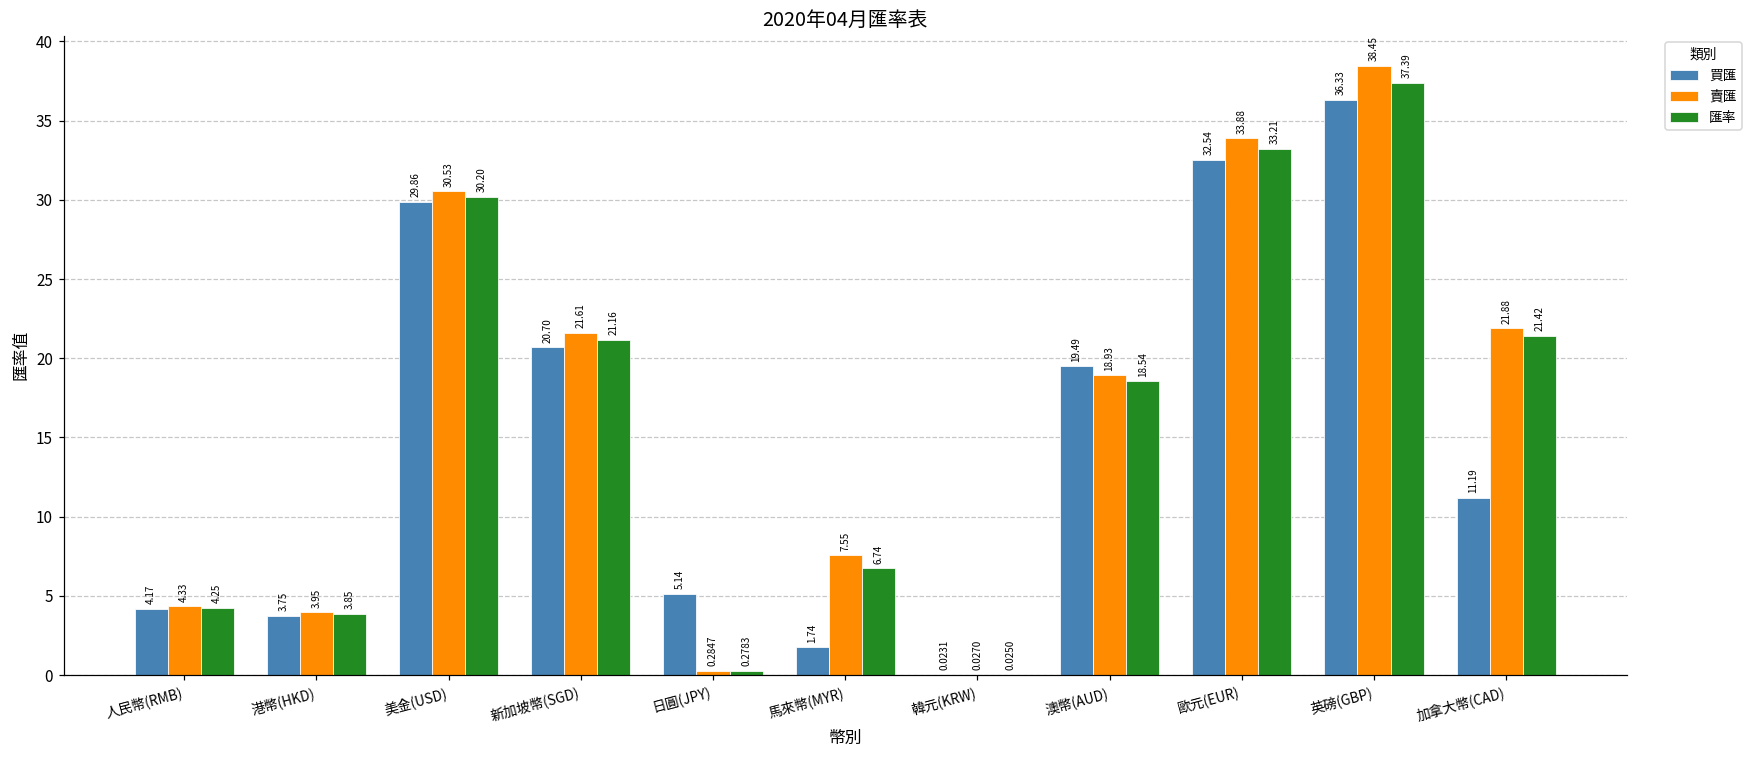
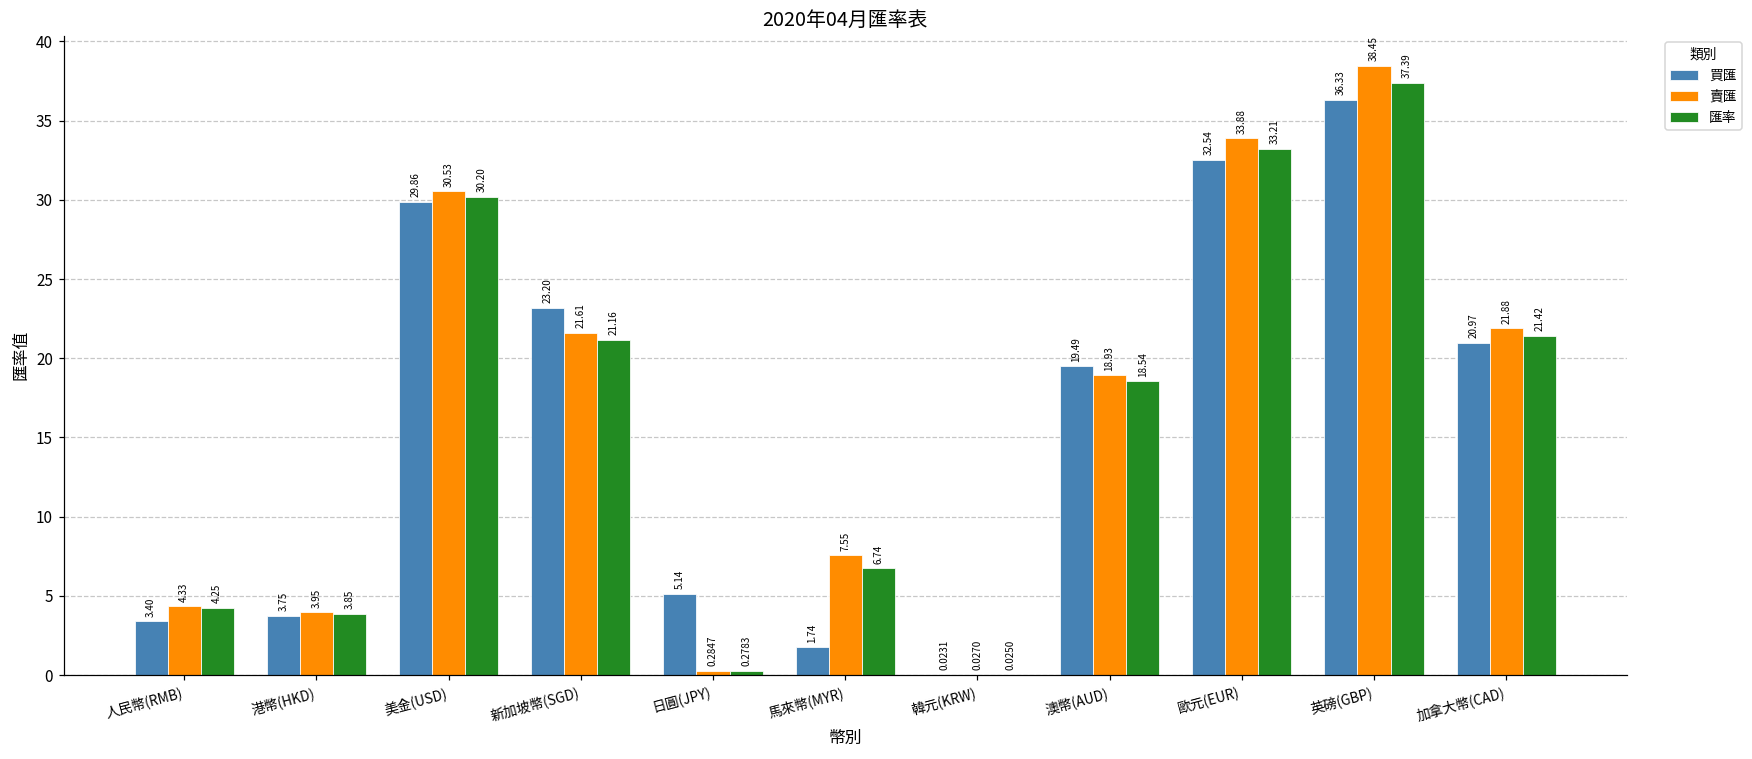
  {
    "買匯": {
-     "人民幣(RMB)": 4.17,
+     "人民幣(RMB)": 3.40,
      "港幣(HKD)": 3.75,
      "美金(USD)": 29.86,
-     "新加坡幣(SGD)": 20.70,
+     "新加坡幣(SGD)": 23.20,
      "日圓(JPY)": 5.14,
      "馬來幣(MYR)": 1.74,
      "韓元(KRW)": 0.0231,
      "澳幣(AUD)": 19.49,
      "歐元(EUR)": 32.54,
      "英磅(GBP)": 36.33,
-     "加拿大幣(CAD)": 11.19
+     "加拿大幣(CAD)": 20.97
    },
    "賣匯": {
      "人民幣(RMB)": 4.33,
      "港幣(HKD)": 3.95,
      "美金(USD)": 30.53,
      "新加坡幣(SGD)": 21.61,
      "日圓(JPY)": 0.2847,
      "馬來幣(MYR)": 7.55,
      "韓元(KRW)": 0.0270,
      "澳幣(AUD)": 18.93,
      "歐元(EUR)": 33.88,
      "英磅(GBP)": 38.45,
      "加拿大幣(CAD)": 21.88
    },
    "匯率": {
      "人民幣(RMB)": 4.25,
      "港幣(HKD)": 3.85,
      "美金(USD)": 30.20,
      "新加坡幣(SGD)": 21.16,
      "日圓(JPY)": 0.2783,
      "馬來幣(MYR)": 6.74,
      "韓元(KRW)": 0.0250,
      "澳幣(AUD)": 18.54,
      "歐元(EUR)": 33.21,
      "英磅(GBP)": 37.39,
      "加拿大幣(CAD)": 21.42
    }
  }
